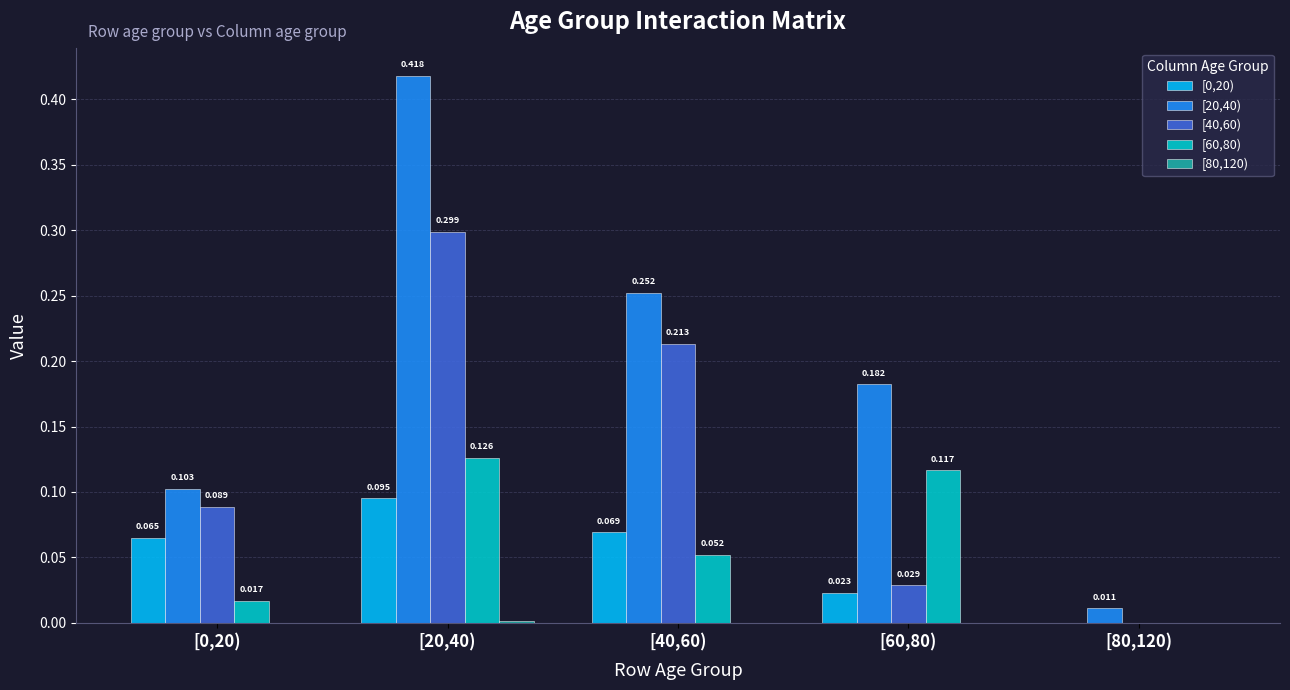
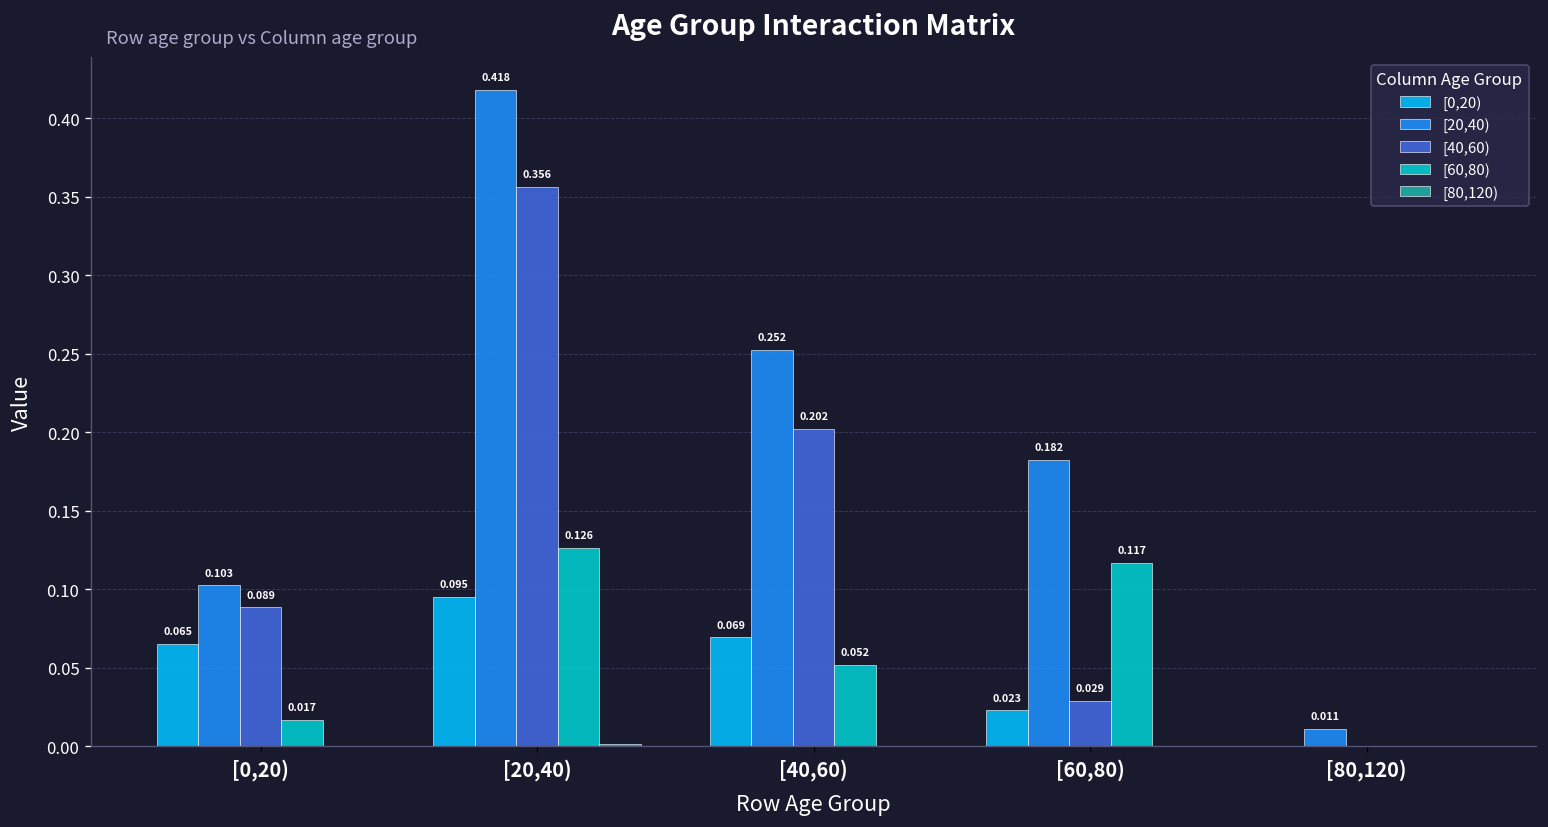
  {
    "[40,60)": {
      "[0,20)": 0.089,
-     "[20,40)": 0.299,
-     "[40,60)": 0.213,
+     "[20,40)": 0.356,
+     "[40,60)": 0.202,
      "[60,80)": 0.029
    }
  }
